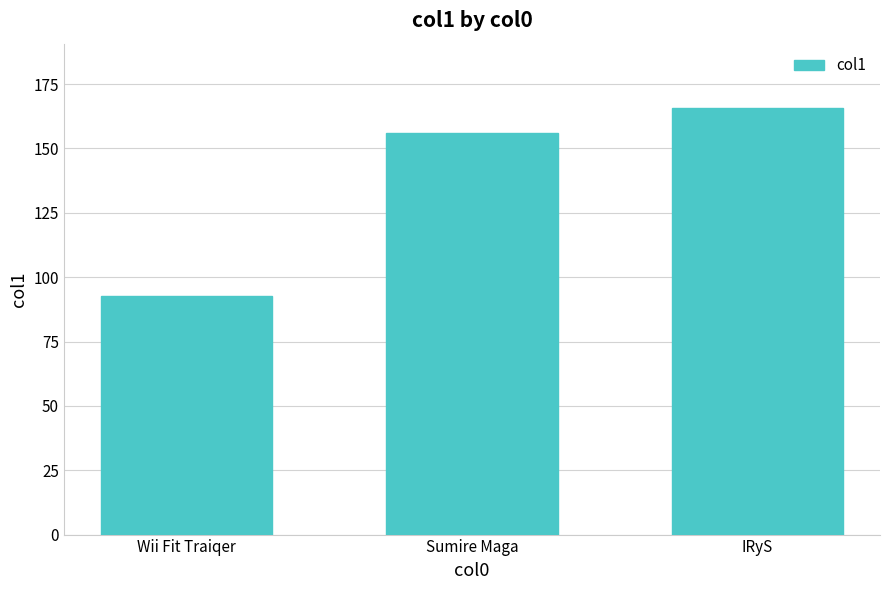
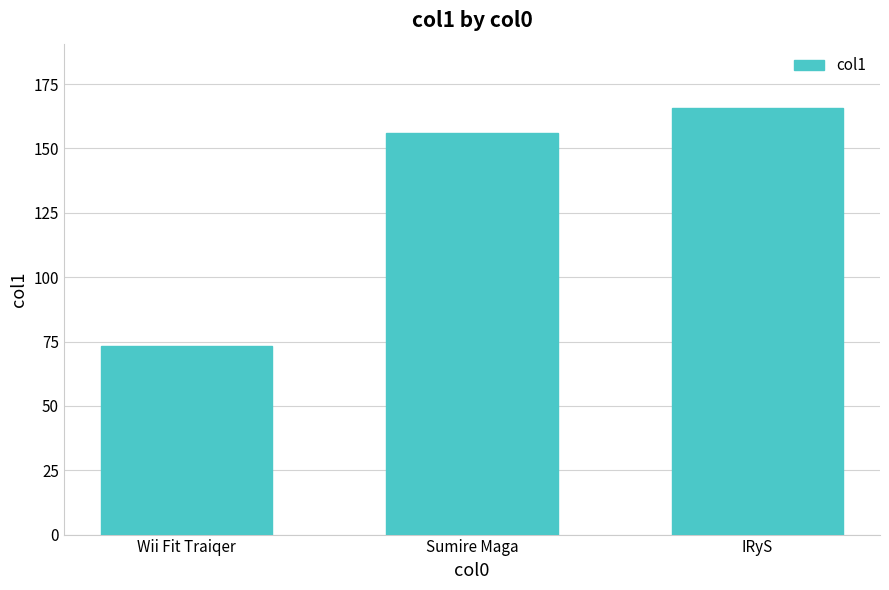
  {
-   "Wii Fit Traiqer": 93,
+   "Wii Fit Traiqer": 73,
    "Sumire Maga": 156,
    "IRyS": 166
  }
